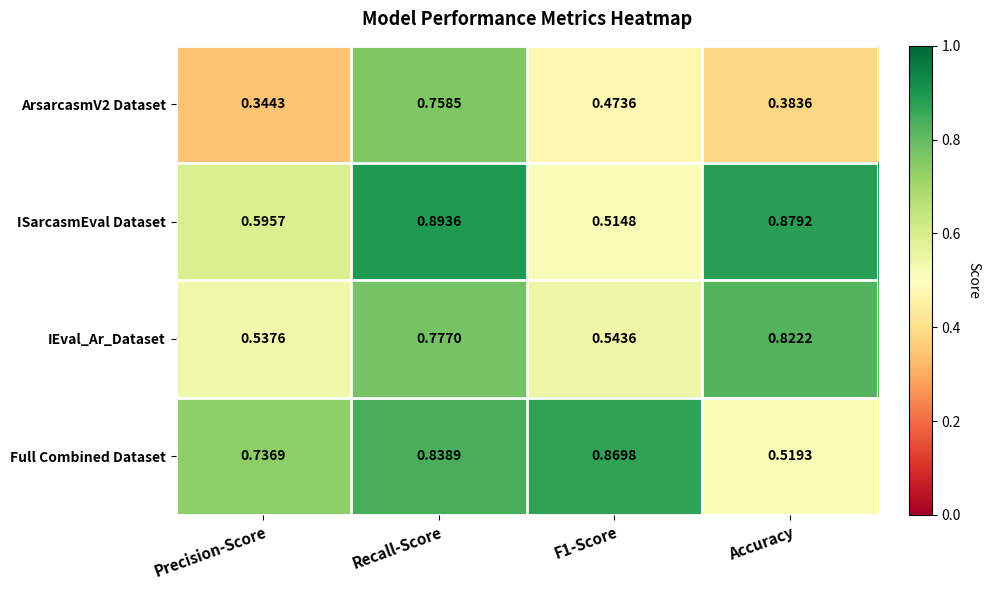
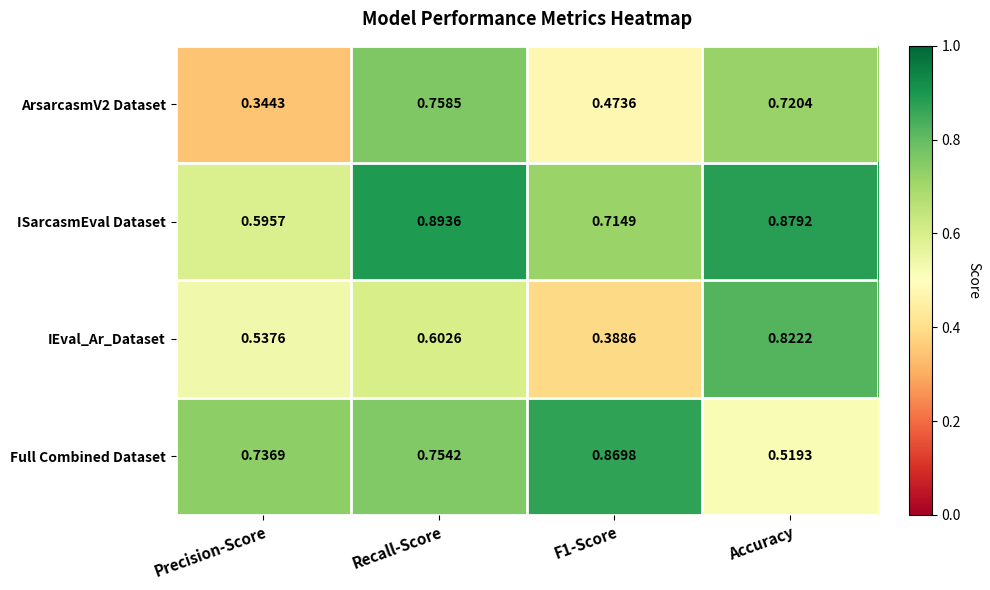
  {
    "ArsarcasmV2 Dataset": {
      "Precision-Score": 0.3443,
      "Recall-Score": 0.7585,
      "F1-Score": 0.4736,
-     "Accuracy": 0.3836
+     "Accuracy": 0.7204
    },
    "ISarcasmEval Dataset": {
      "Precision-Score": 0.5957,
      "Recall-Score": 0.8936,
-     "F1-Score": 0.5148,
+     "F1-Score": 0.7149,
      "Accuracy": 0.8792
    },
    "IEval_Ar_Dataset": {
      "Precision-Score": 0.5376,
-     "Recall-Score": 0.7770,
-     "F1-Score": 0.5436,
+     "Recall-Score": 0.6026,
+     "F1-Score": 0.3886,
      "Accuracy": 0.8222
    },
    "Full Combined Dataset": {
      "Precision-Score": 0.7369,
-     "Recall-Score": 0.8389,
+     "Recall-Score": 0.7542,
      "F1-Score": 0.8698,
      "Accuracy": 0.5193
    }
  }
